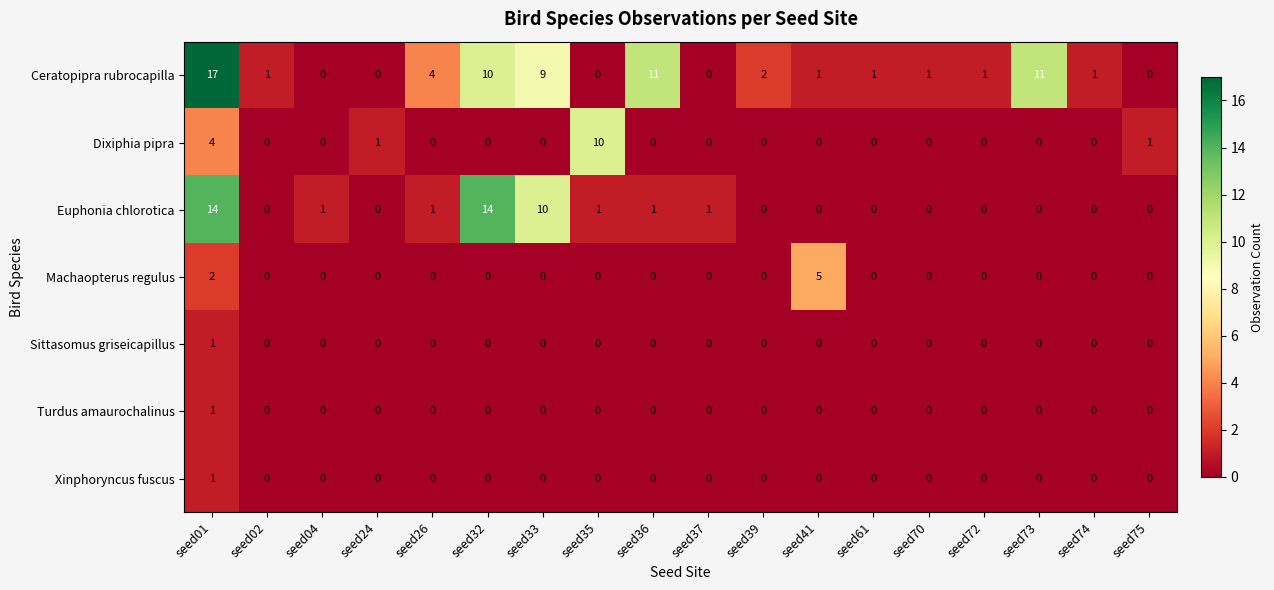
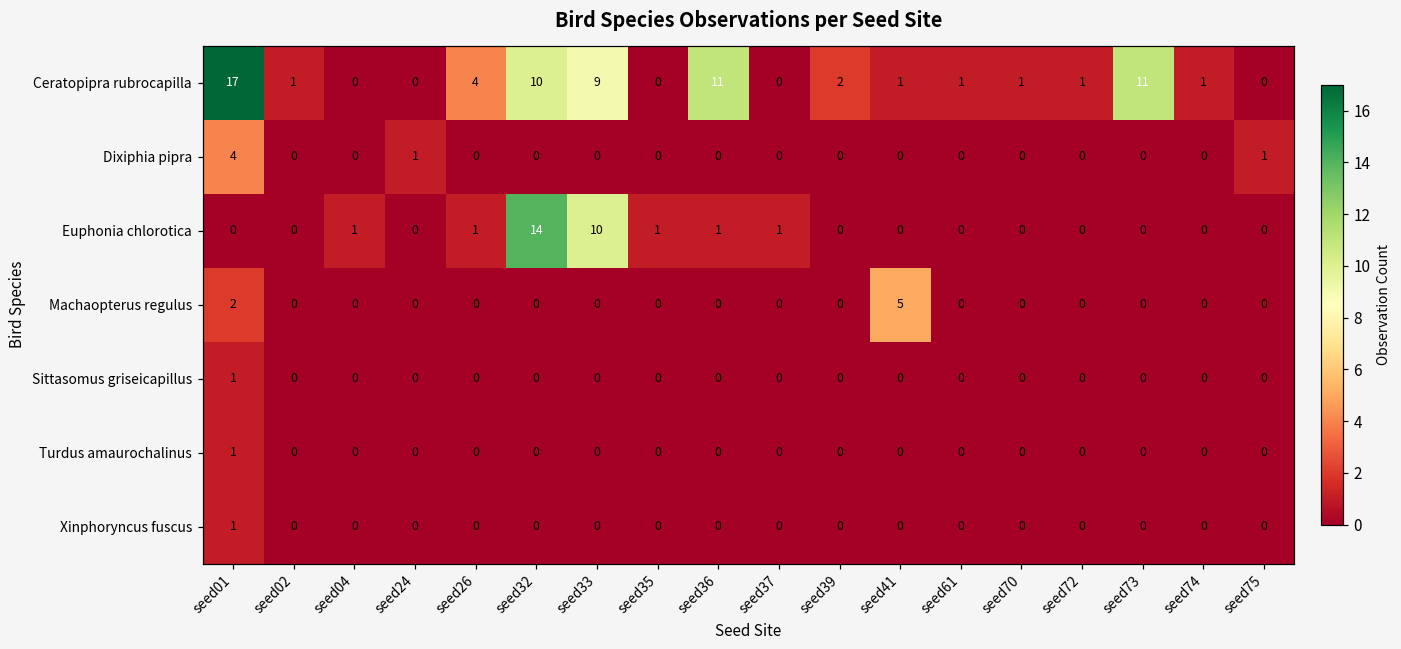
  {
    "Ceratopipra rubrocapilla": {
      "seed01": 17,
      "seed02": 1,
      "seed04": 0,
      "seed24": 0,
      "seed26": 4,
      "seed32": 10,
      "seed33": 9,
      "seed35": 0,
      "seed36": 11,
      "seed37": 0,
      "seed39": 2,
      "seed41": 1,
      "seed61": 1,
      "seed70": 1,
      "seed72": 1,
      "seed73": 11,
      "seed74": 1,
      "seed75": 0
    },
    "Dixiphia pipra": {
      "seed01": 4,
      "seed02": 0,
      "seed04": 0,
      "seed24": 1,
      "seed26": 0,
      "seed32": 0,
      "seed33": 0,
-     "seed35": 10,
+     "seed35": 0,
      "seed36": 0,
      "seed37": 0,
      "seed39": 0,
      "seed41": 0,
      "seed61": 0,
      "seed70": 0,
      "seed72": 0,
      "seed73": 0,
      "seed74": 0,
      "seed75": 1
    },
    "Euphonia chlorotica": {
-     "seed01": 14,
+     "seed01": 0,
      "seed02": 0,
      "seed04": 1,
      "seed24": 0,
      "seed26": 1,
      "seed32": 14,
      "seed33": 10,
      "seed35": 1,
      "seed36": 1,
      "seed37": 1,
      "seed39": 0,
      "seed41": 0,
      "seed61": 0,
      "seed70": 0,
      "seed72": 0,
      "seed73": 0,
      "seed74": 0,
      "seed75": 0
    },
    "Machaopterus regulus": {
      "seed01": 2,
      "seed02": 0,
      "seed04": 0,
      "seed24": 0,
      "seed26": 0,
      "seed32": 0,
      "seed33": 0,
      "seed35": 0,
      "seed36": 0,
      "seed37": 0,
      "seed39": 0,
      "seed41": 5,
      "seed61": 0,
      "seed70": 0,
      "seed72": 0,
      "seed73": 0,
      "seed74": 0,
      "seed75": 0
    },
    "Sittasomus griseicapillus": {
      "seed01": 1,
      "seed02": 0,
      "seed04": 0,
      "seed24": 0,
      "seed26": 0,
      "seed32": 0,
      "seed33": 0,
      "seed35": 0,
      "seed36": 0,
      "seed37": 0,
      "seed39": 0,
      "seed41": 0,
      "seed61": 0,
      "seed70": 0,
      "seed72": 0,
      "seed73": 0,
      "seed74": 0,
      "seed75": 0
    },
    "Turdus amaurochalinus": {
      "seed01": 1,
      "seed02": 0,
      "seed04": 0,
      "seed24": 0,
      "seed26": 0,
      "seed32": 0,
      "seed33": 0,
      "seed35": 0,
      "seed36": 0,
      "seed37": 0,
      "seed39": 0,
      "seed41": 0,
      "seed61": 0,
      "seed70": 0,
      "seed72": 0,
      "seed73": 0,
      "seed74": 0,
      "seed75": 0
    },
    "Xinphoryncus fuscus": {
      "seed01": 1,
      "seed02": 0,
      "seed04": 0,
      "seed24": 0,
      "seed26": 0,
      "seed32": 0,
      "seed33": 0,
      "seed35": 0,
      "seed36": 0,
      "seed37": 0,
      "seed39": 0,
      "seed41": 0,
      "seed61": 0,
      "seed70": 0,
      "seed72": 0,
      "seed73": 0,
      "seed74": 0,
      "seed75": 0
    }
  }
